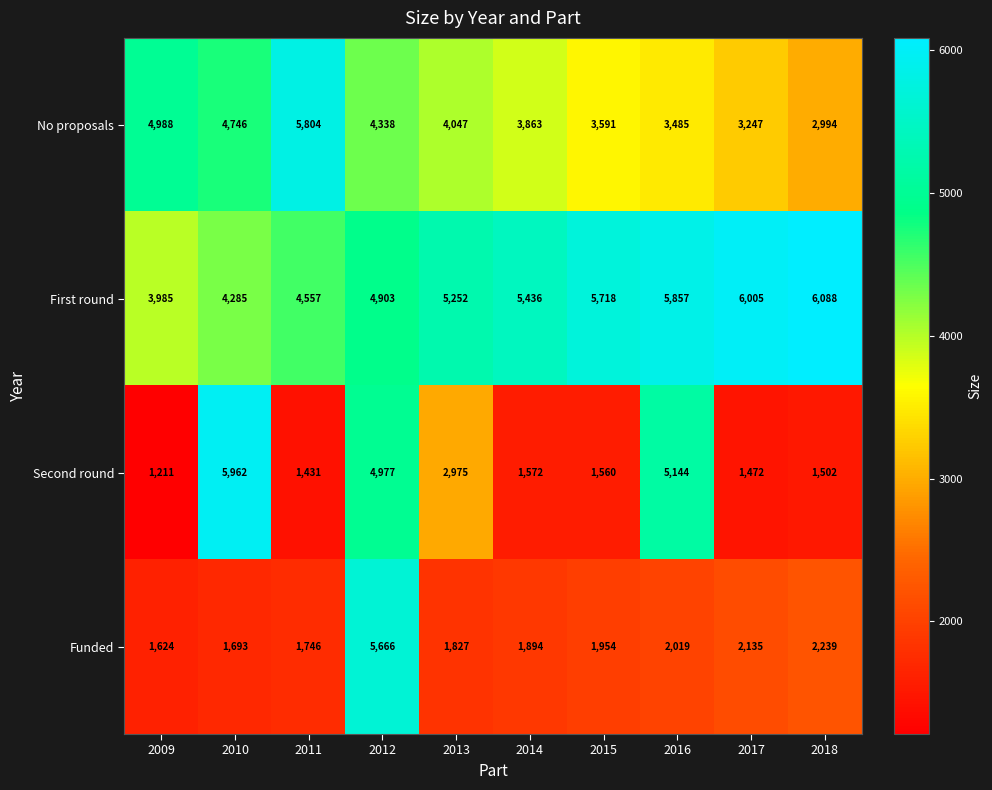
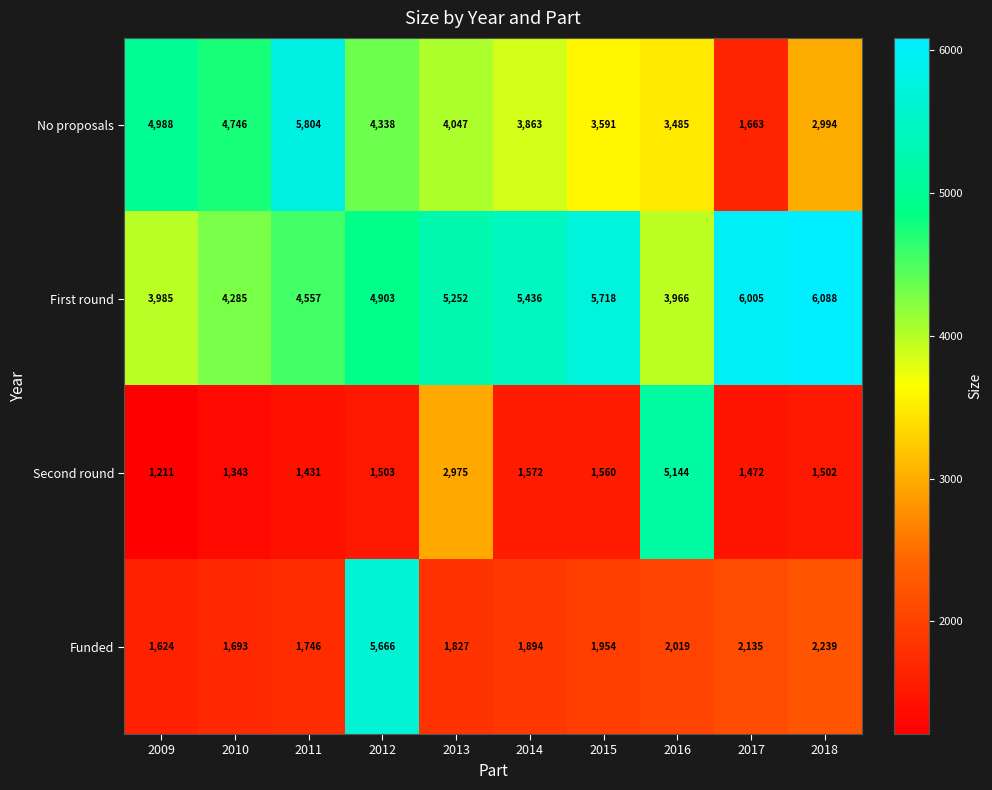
  {
    "No proposals": {
      "2009": "4,988",
      "2010": "4,746",
      "2011": "5,804",
      "2012": "4,338",
      "2013": "4,047",
      "2014": "3,863",
      "2015": "3,591",
      "2016": "3,485",
-     "2017": "3,247",
+     "2017": "1,663",
      "2018": "2,994"
    },
    "First round": {
      "2009": "3,985",
      "2010": "4,285",
      "2011": "4,557",
      "2012": "4,903",
      "2013": "5,252",
      "2014": "5,436",
      "2015": "5,718",
-     "2016": "5,857",
+     "2016": "3,966",
      "2017": "6,005",
      "2018": "6,088"
    },
    "Second round": {
      "2009": "1,211",
-     "2010": "5,962",
+     "2010": "1,343",
      "2011": "1,431",
-     "2012": "4,977",
+     "2012": "1,503",
      "2013": "2,975",
      "2014": "1,572",
      "2015": "1,560",
      "2016": "5,144",
      "2017": "1,472",
      "2018": "1,502"
    },
    "Funded": {
      "2009": "1,624",
      "2010": "1,693",
      "2011": "1,746",
      "2012": "5,666",
      "2013": "1,827",
      "2014": "1,894",
      "2015": "1,954",
      "2016": "2,019",
      "2017": "2,135",
      "2018": "2,239"
    }
  }
